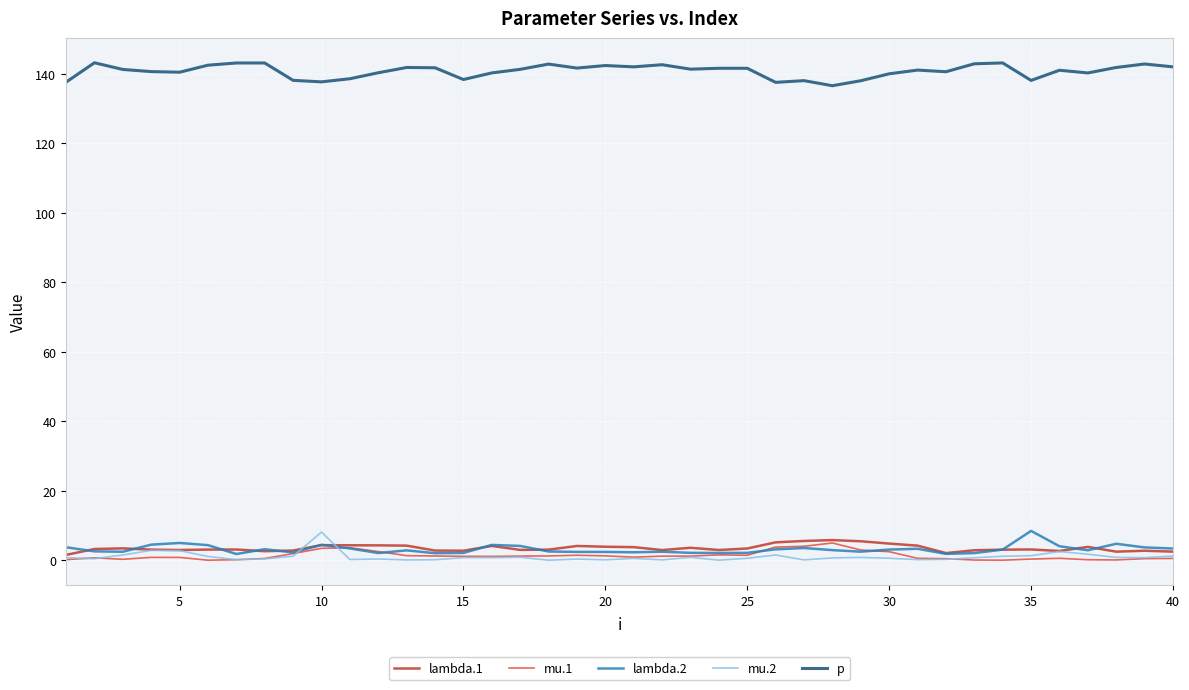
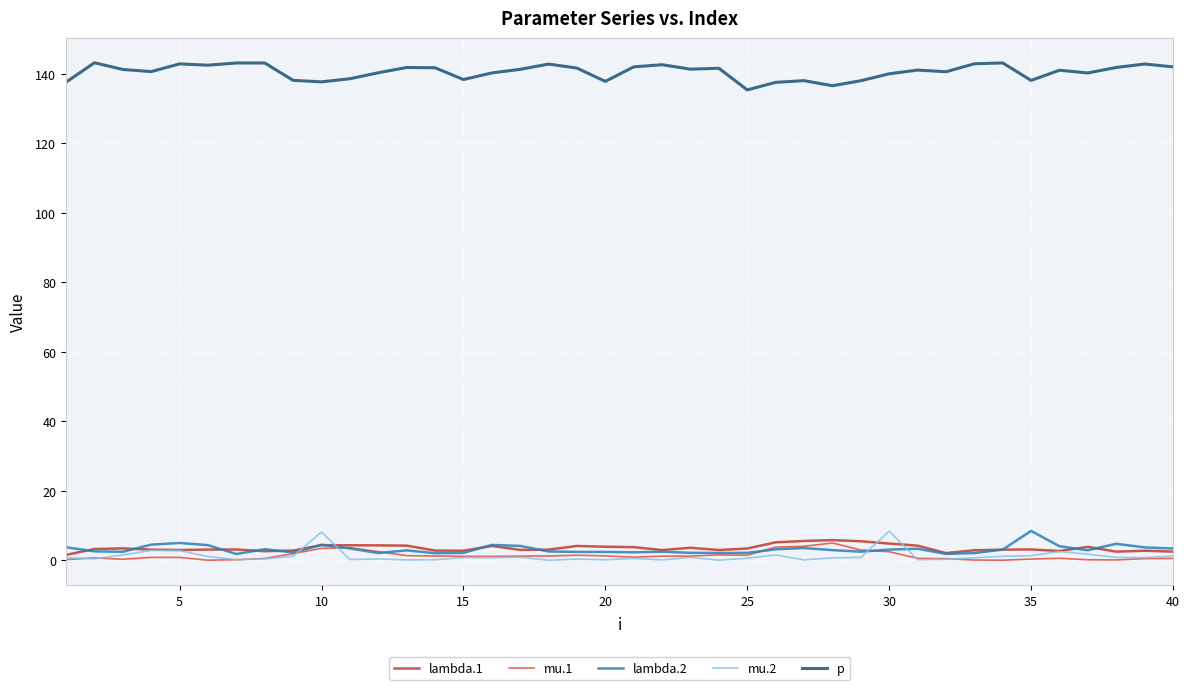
  {
    "lambda.2": {
      "5": 5,
      "20": 2,
      "35": 8,
      "40": 3
    },
    "mu.2": {
      "10": 8,
      "20": 0,
      "25": 1,
-     "30": 1,
+     "30": 8,
      "35": 1
    },
    "p": {
-     "5": 140,
+     "5": 143,
      "10": 138,
      "15": 138,
-     "20": 142,
-     "25": 142,
+     "20": 138,
+     "25": 135,
      "30": 140,
      "35": 138,
      "40": 142
    }
  }
